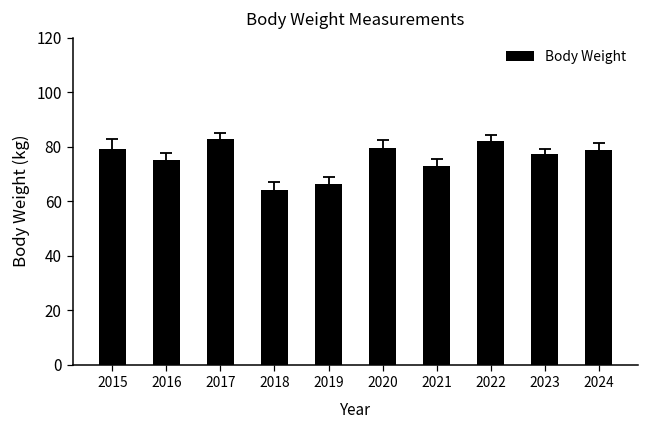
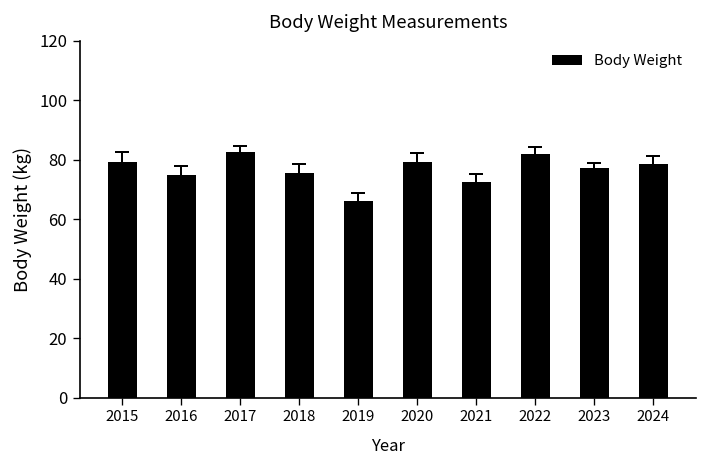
  {
    "Body Weight": {
      "2015": 79,
      "2016": 75,
      "2017": 83,
-     "2018": 64,
+     "2018": 76,
      "2019": 66,
      "2020": 79,
      "2021": 73,
      "2022": 82,
      "2023": 77,
      "2024": 79
    }
  }
